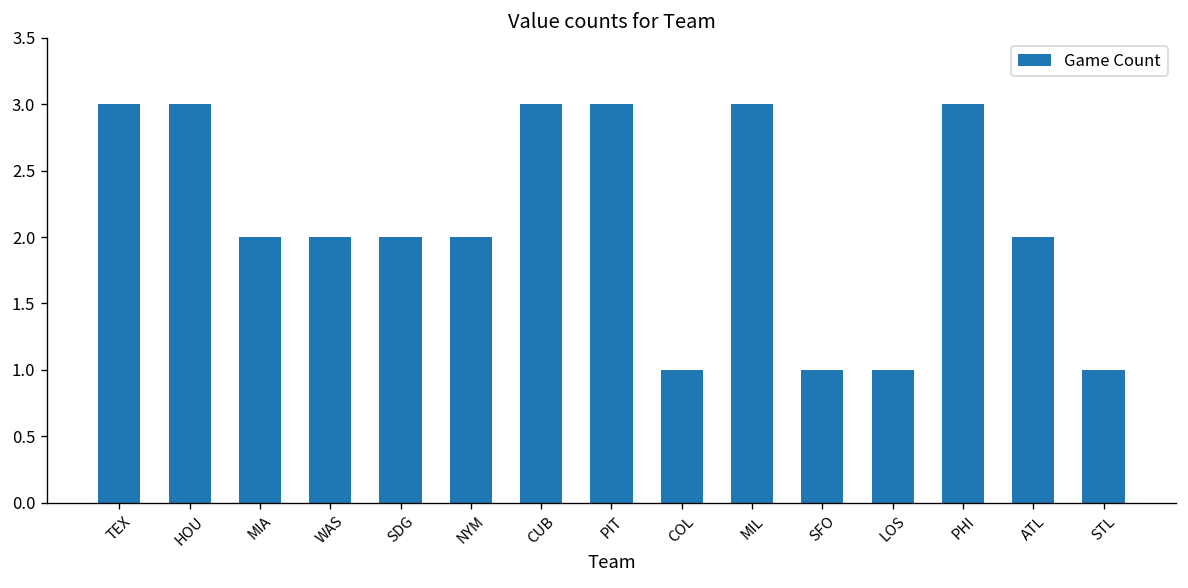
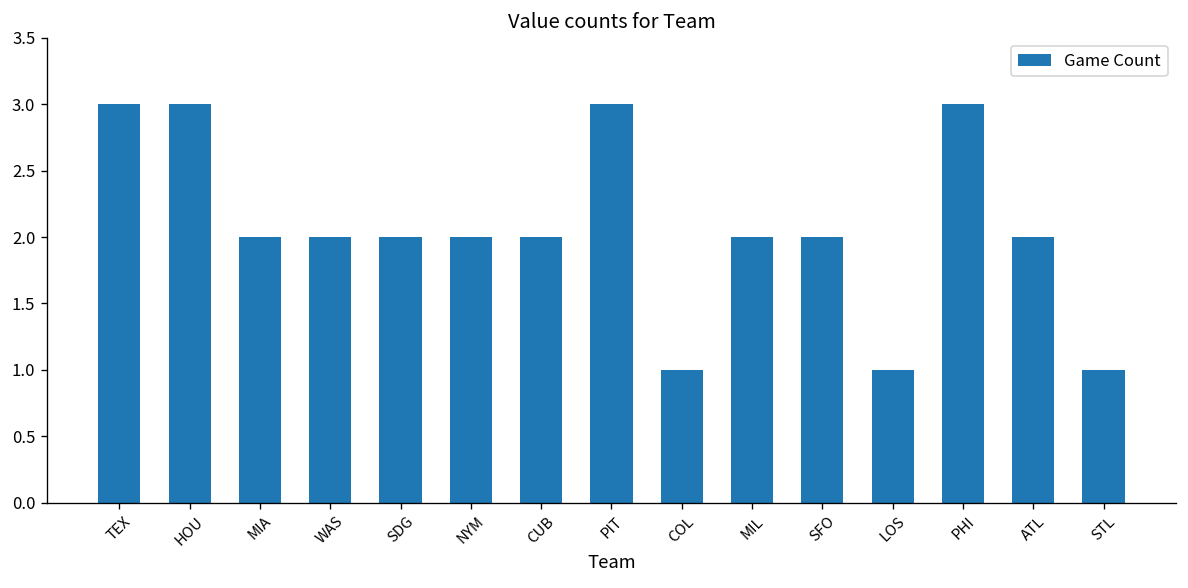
  {
    "TEX": 3,
    "HOU": 3,
    "MIA": 2,
    "WAS": 2,
    "SDG": 2,
    "NYM": 2,
-   "CUB": 3,
+   "CUB": 2,
    "PIT": 3,
    "COL": 1,
-   "MIL": 3,
-   "SFO": 1,
+   "MIL": 2,
+   "SFO": 2,
    "LOS": 1,
    "PHI": 3,
    "ATL": 2,
    "STL": 1
  }
